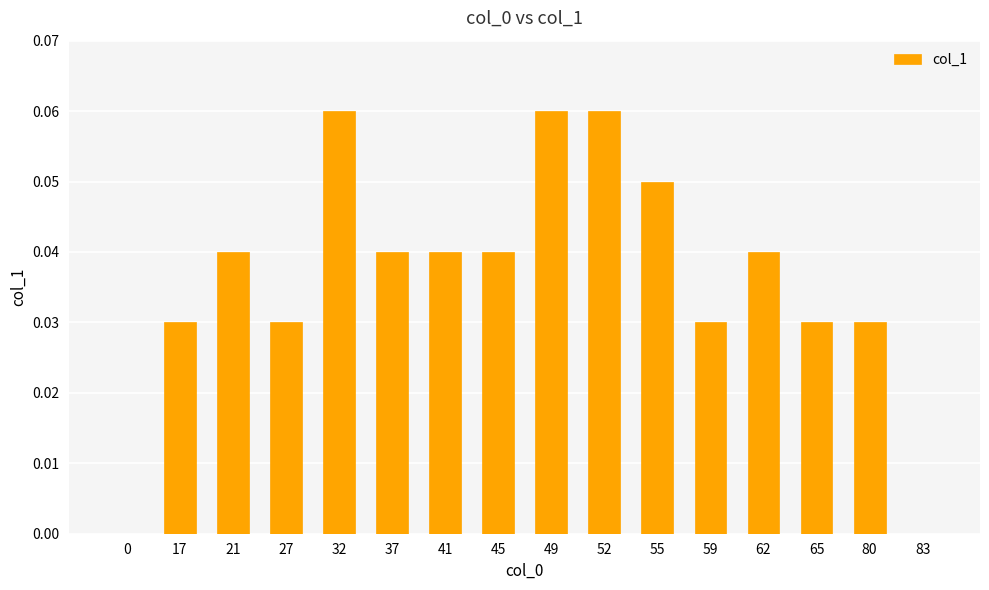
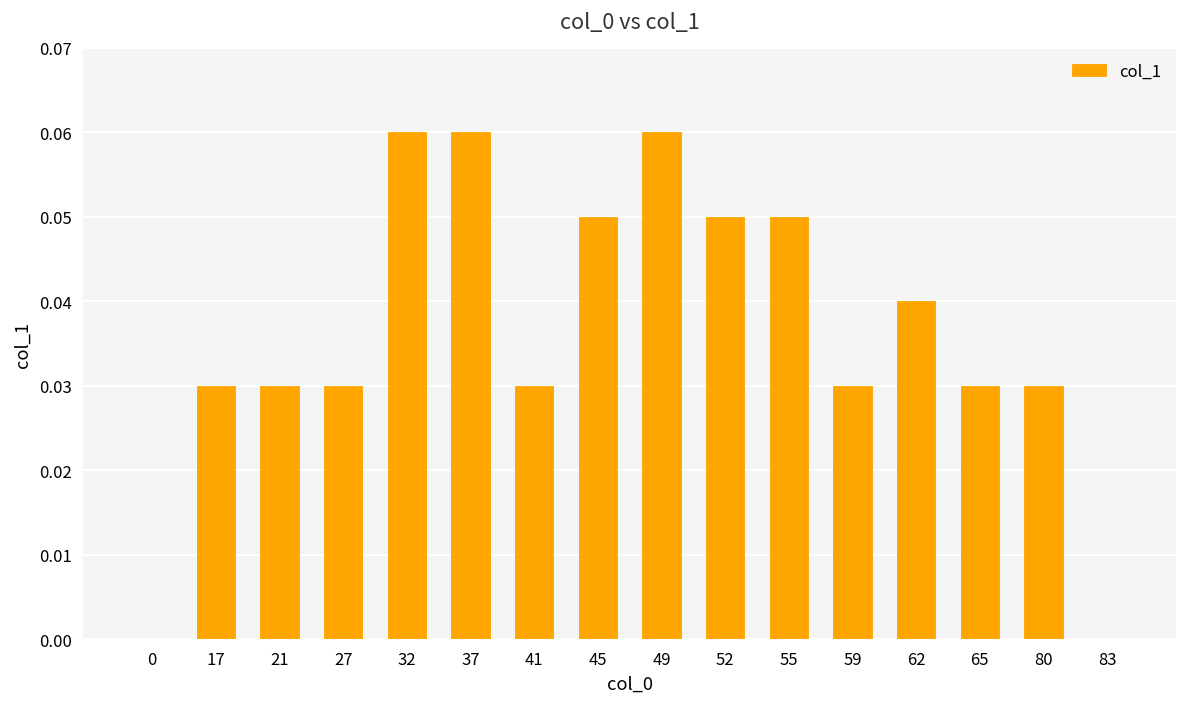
  {
    "0": 0.00,
    "17": 0.03,
-   "21": 0.04,
+   "21": 0.03,
    "27": 0.03,
    "32": 0.06,
-   "37": 0.04,
-   "41": 0.04,
-   "45": 0.04,
+   "37": 0.06,
+   "41": 0.03,
+   "45": 0.05,
    "49": 0.06,
-   "52": 0.06,
+   "52": 0.05,
    "55": 0.05,
    "59": 0.03,
    "62": 0.04,
    "65": 0.03,
    "80": 0.03,
    "83": 0.00
  }
